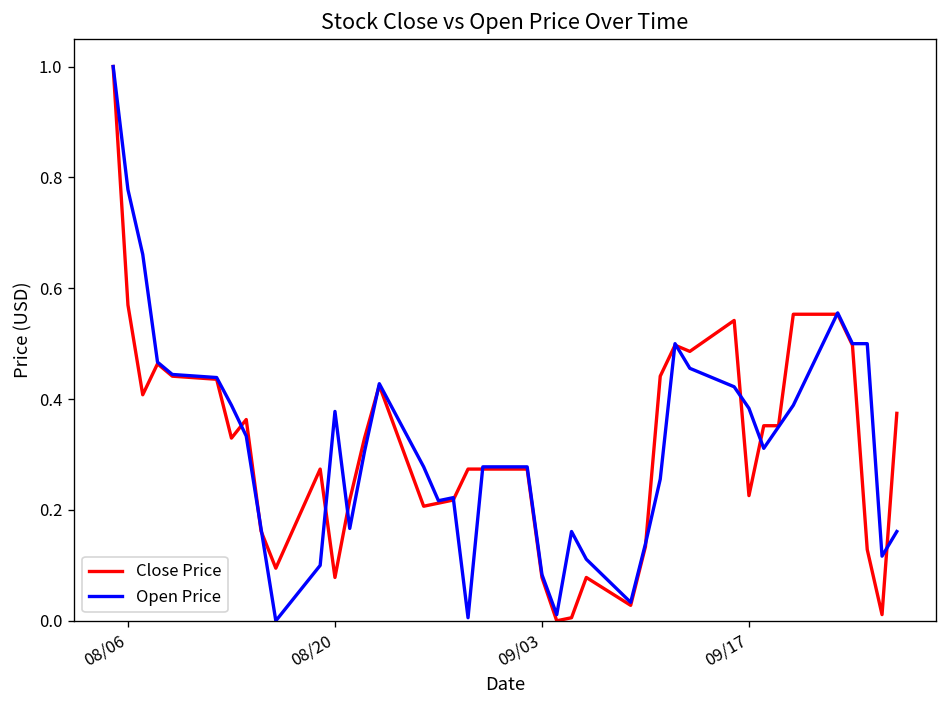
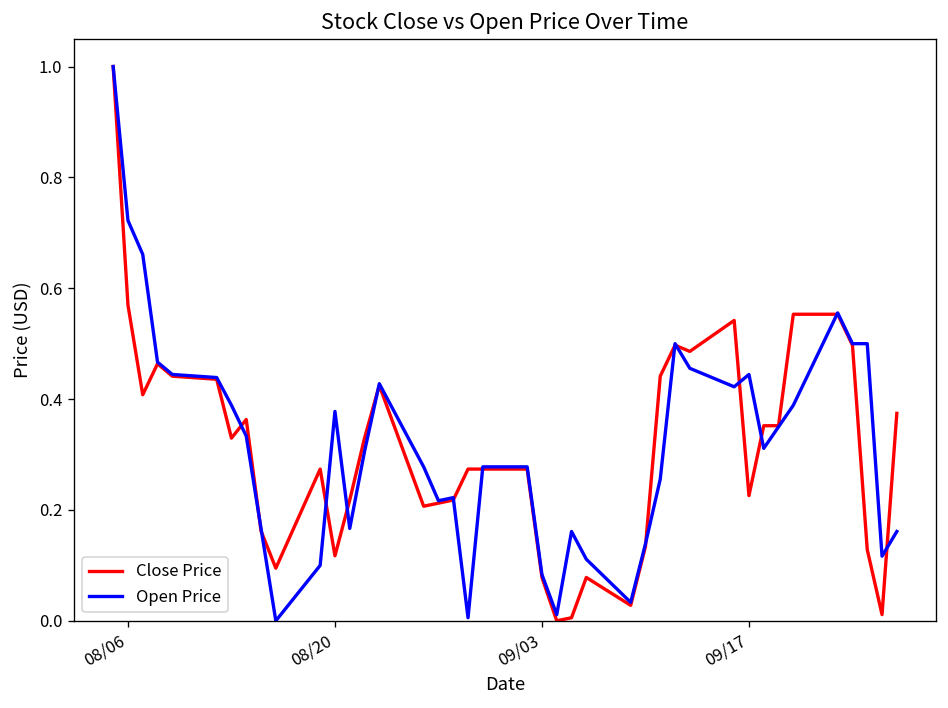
  {
    "Close Price": {
      "08/06": 0.57,
-     "08/20": 0.08,
+     "08/20": 0.12,
      "09/17": 0.23
    },
    "Open Price": {
-     "08/06": 0.78,
+     "08/06": 0.72,
      "08/20": 0.38,
-     "09/17": 0.38
+     "09/17": 0.44
    }
  }
